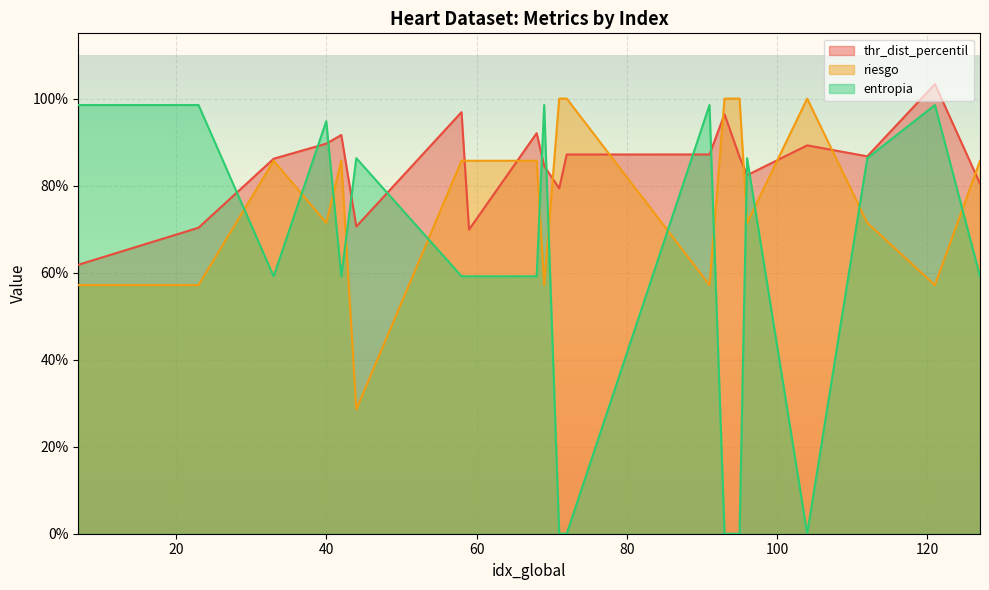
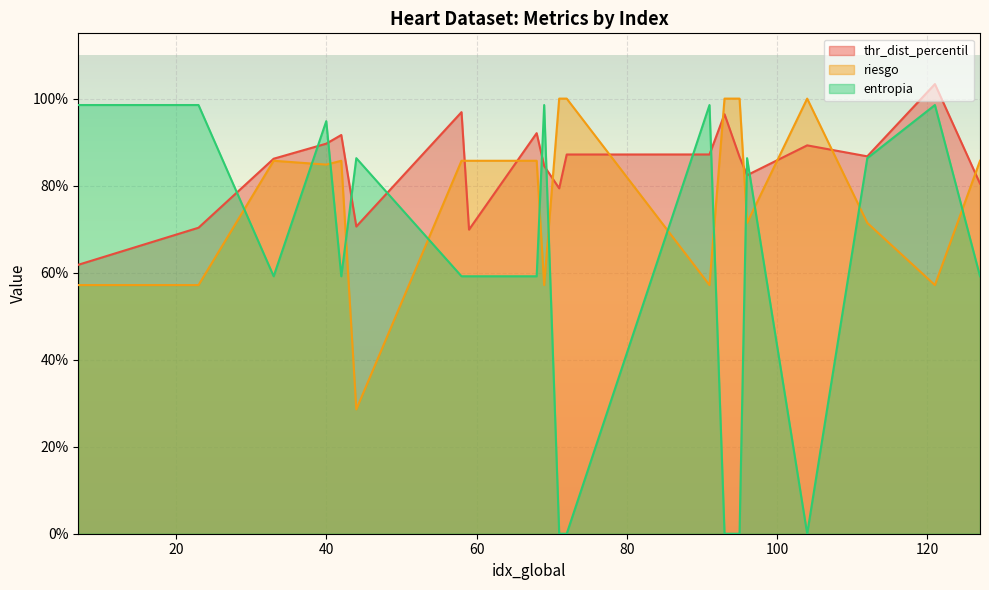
  {
    "thr_dist_percentil": {
      "40": "90%"
    },
    "riesgo": {
-     "40": "71%"
+     "40": "85%"
    },
    "entropia": {
      "40": "95%"
    }
  }
